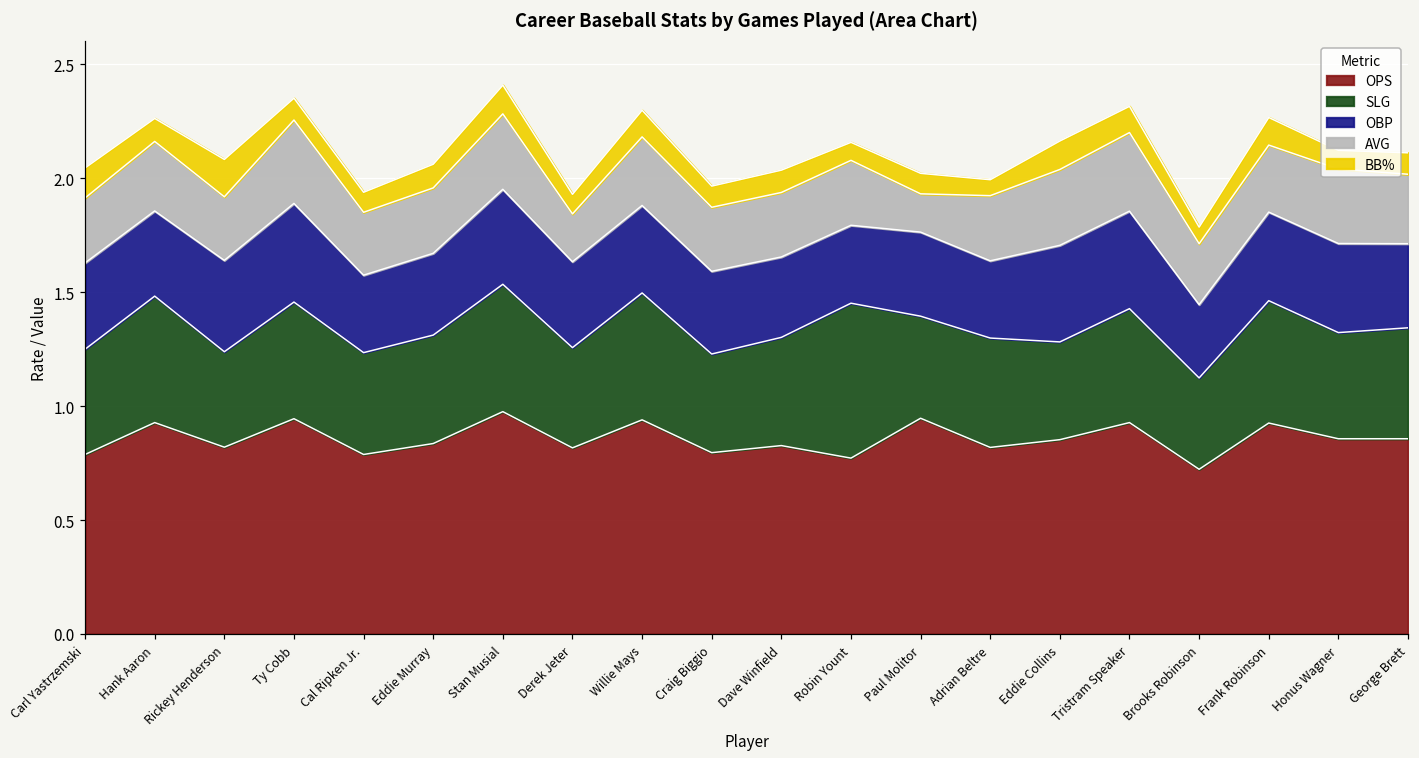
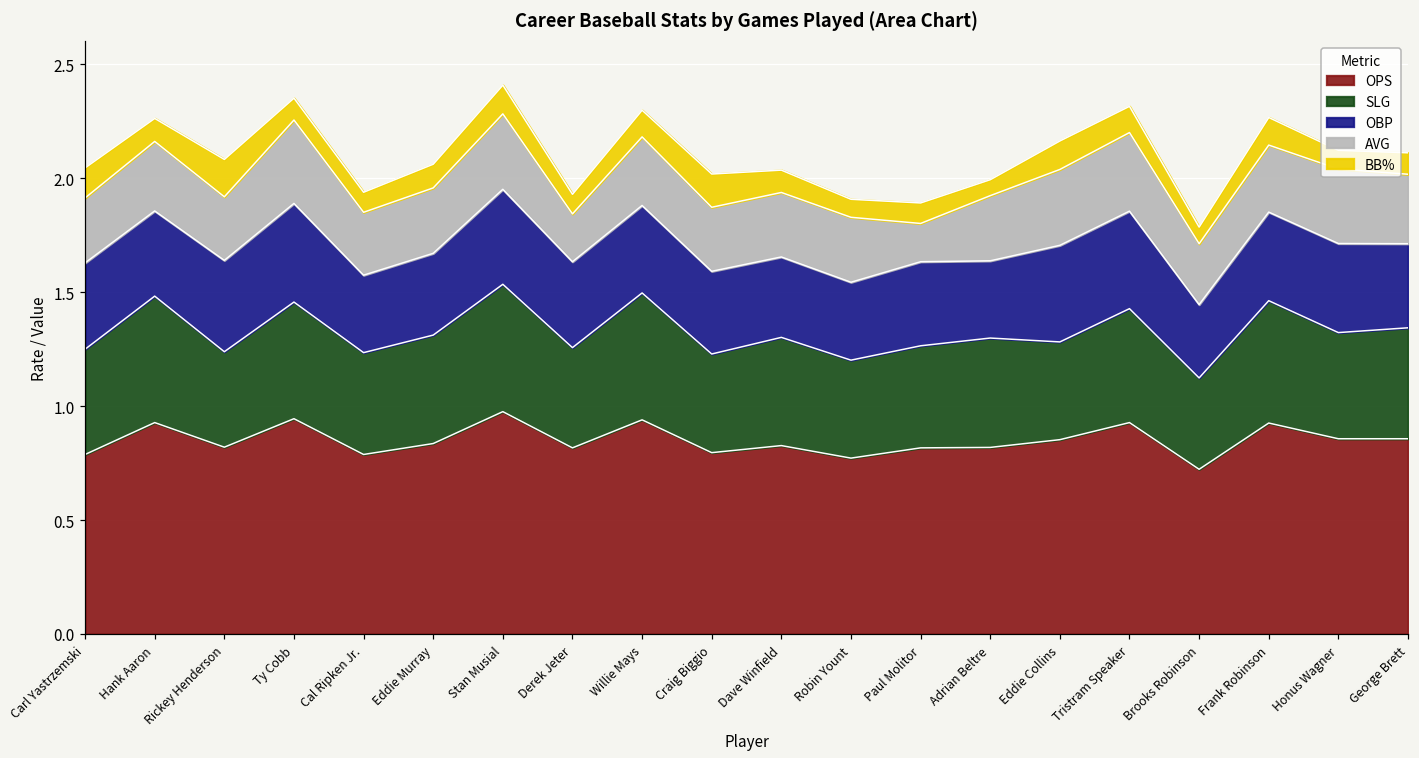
  {
    "OPS": {
      "Carl Yastrzemski": 0.79,
      "Hank Aaron": 0.93,
      "Rickey Henderson": 0.82,
      "Ty Cobb": 0.95,
      "Cal Ripken Jr.": 0.79,
      "Eddie Murray": 0.84,
      "Stan Musial": 0.98,
      "Derek Jeter": 0.82,
      "Willie Mays": 0.94,
      "Craig Biggio": 0.80,
      "Dave Winfield": 0.83,
      "Robin Yount": 0.77,
-     "Paul Molitor": 0.95,
+     "Paul Molitor": 0.82,
      "Adrian Beltre": 0.82,
      "Eddie Collins": 0.85,
      "Tristram Speaker": 0.93,
      "Brooks Robinson": 0.72,
      "Frank Robinson": 0.93,
      "Honus Wagner": 0.86,
      "George Brett": 0.86
    },
    "SLG": {
      "Carl Yastrzemski": 0.46,
      "Hank Aaron": 0.56,
      "Rickey Henderson": 0.42,
      "Ty Cobb": 0.51,
      "Cal Ripken Jr.": 0.45,
      "Eddie Murray": 0.48,
      "Stan Musial": 0.56,
      "Derek Jeter": 0.44,
      "Willie Mays": 0.56,
      "Craig Biggio": 0.43,
      "Dave Winfield": 0.48,
-     "Robin Yount": 0.68,
+     "Robin Yount": 0.43,
      "Paul Molitor": 0.45,
      "Adrian Beltre": 0.48,
      "Eddie Collins": 0.43,
      "Tristram Speaker": 0.50,
      "Brooks Robinson": 0.40,
      "Frank Robinson": 0.54,
      "Honus Wagner": 0.47,
      "George Brett": 0.49
    },
    "OBP": {
      "Carl Yastrzemski": 0.38,
      "Hank Aaron": 0.37,
      "Rickey Henderson": 0.40,
      "Ty Cobb": 0.43,
      "Cal Ripken Jr.": 0.34,
      "Eddie Murray": 0.36,
      "Stan Musial": 0.42,
      "Derek Jeter": 0.38,
      "Willie Mays": 0.38,
      "Craig Biggio": 0.36,
      "Dave Winfield": 0.35,
      "Robin Yount": 0.34,
      "Paul Molitor": 0.37,
      "Adrian Beltre": 0.34,
      "Eddie Collins": 0.42,
      "Tristram Speaker": 0.43,
      "Brooks Robinson": 0.32,
      "Frank Robinson": 0.39,
      "Honus Wagner": 0.39,
      "George Brett": 0.37
    },
    "AVG": {
      "Carl Yastrzemski": 0.28,
      "Hank Aaron": 0.31,
      "Rickey Henderson": 0.28,
      "Ty Cobb": 0.37,
      "Cal Ripken Jr.": 0.28,
      "Eddie Murray": 0.29,
      "Stan Musial": 0.33,
      "Derek Jeter": 0.21,
      "Willie Mays": 0.30,
      "Craig Biggio": 0.28,
      "Dave Winfield": 0.28,
      "Robin Yount": 0.29,
      "Paul Molitor": 0.17,
      "Adrian Beltre": 0.29,
      "Eddie Collins": 0.33,
      "Tristram Speaker": 0.34,
      "Brooks Robinson": 0.27,
      "Frank Robinson": 0.29,
      "George Brett": 0.30
    },
    "BB%": {
      "Carl Yastrzemski": 0.13,
      "Hank Aaron": 0.10,
      "Rickey Henderson": 0.16,
      "Ty Cobb": 0.10,
      "Cal Ripken Jr.": 0.09,
      "Eddie Murray": 0.10,
      "Stan Musial": 0.13,
      "Derek Jeter": 0.09,
      "Willie Mays": 0.12,
-     "Craig Biggio": 0.09,
+     "Craig Biggio": 0.15,
      "Dave Winfield": 0.10,
      "Robin Yount": 0.08,
      "Paul Molitor": 0.09,
      "Adrian Beltre": 0.07,
      "Eddie Collins": 0.13,
      "Tristram Speaker": 0.12,
      "Brooks Robinson": 0.07,
      "Frank Robinson": 0.12,
      "George Brett": 0.09
    }
  }
